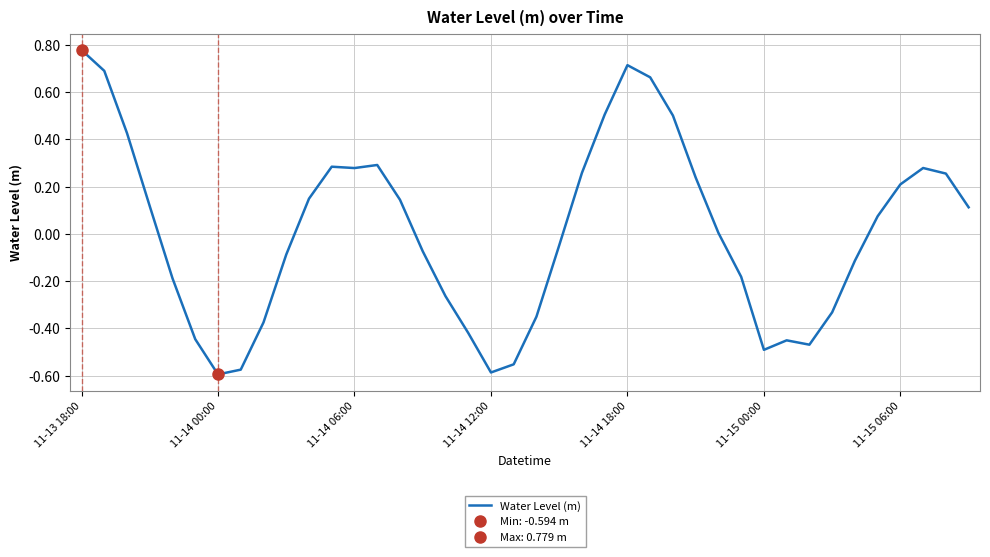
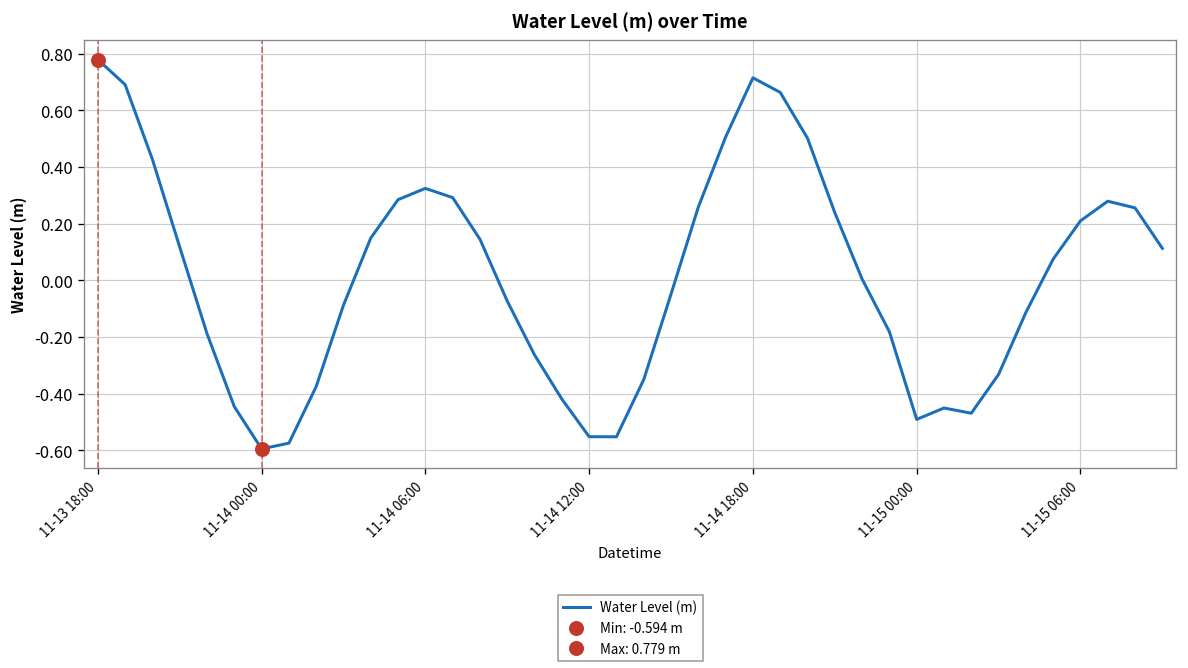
  {
    "Water Level (m)": {
-     "11-14 06:00": 0.28,
-     "11-14 12:00": -0.59,
+     "11-14 06:00": 0.32,
+     "11-14 12:00": -0.55,
      "11-14 18:00": 0.71,
      "11-15 00:00": -0.49,
      "11-15 06:00": 0.21
    }
  }
